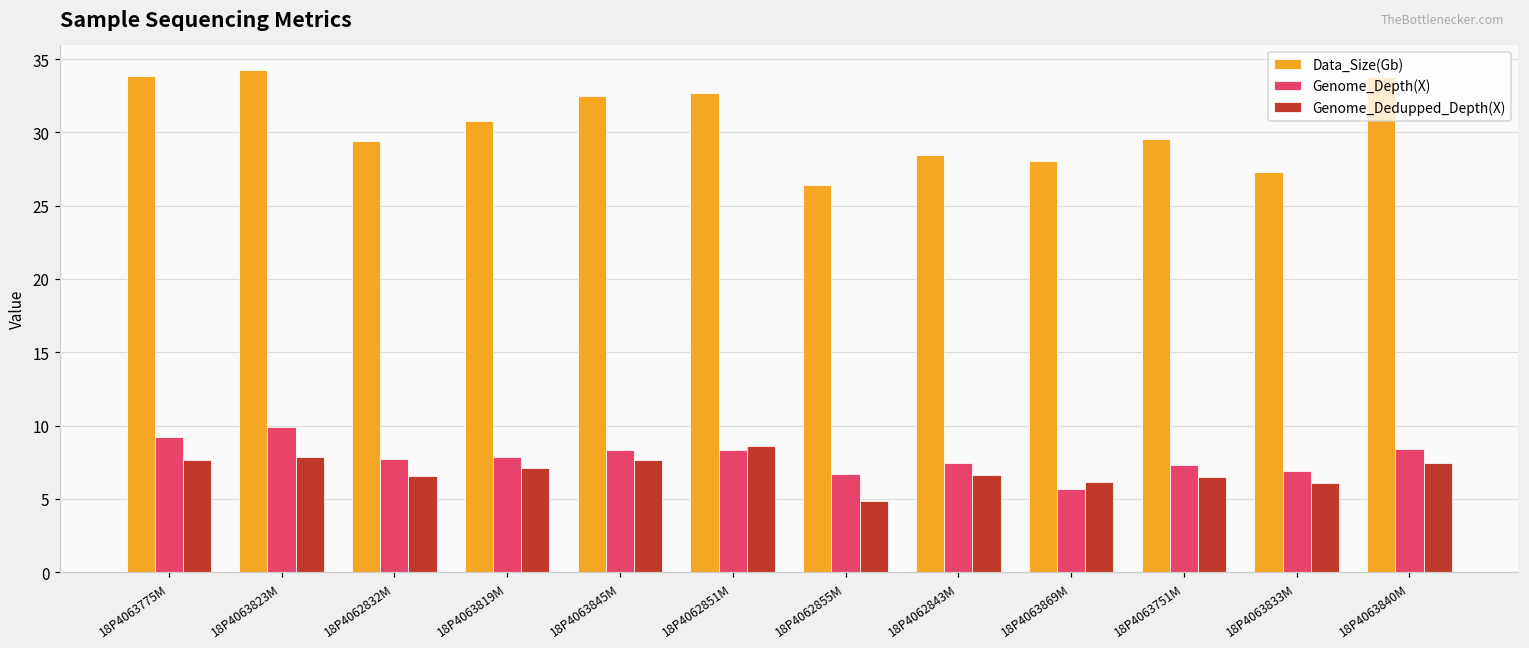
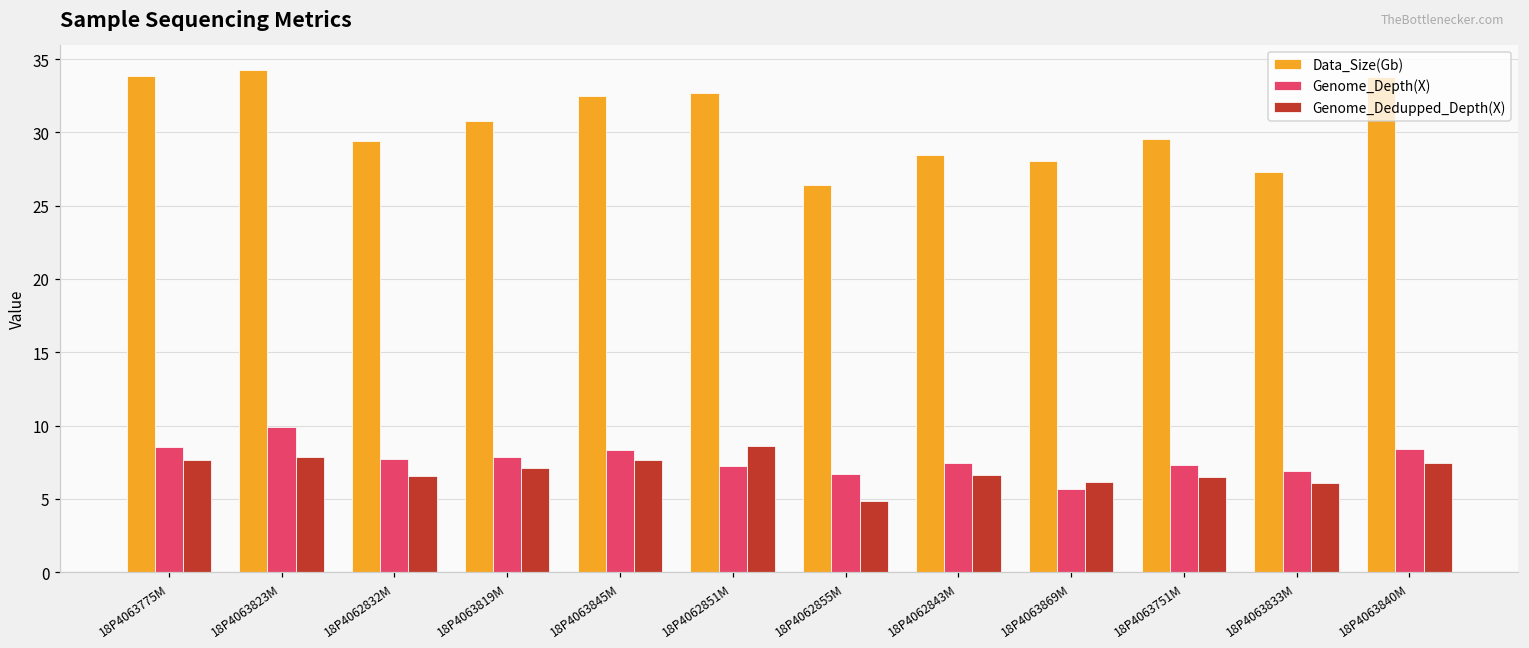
  {
    "Data_Size(Gb)": {
      "18P4063775M": 33.8,
      "18P4063823M": 34.3,
      "18P4062832M": 29.4,
      "18P4063819M": 30.8,
      "18P4063845M": 32.5,
      "18P4062851M": 32.7,
      "18P4062855M": 26.4,
      "18P4062843M": 28.5,
      "18P4063869M": 28.1,
      "18P4063751M": 29.6,
      "18P4063833M": 27.3
    },
    "Genome_Depth(X)": {
-     "18P4063775M": 9.2,
+     "18P4063775M": 8.5,
      "18P4063823M": 9.9,
      "18P4062832M": 7.7,
      "18P4063819M": 7.8,
      "18P4063845M": 8.4,
-     "18P4062851M": 8.3,
+     "18P4062851M": 7.3,
      "18P4062855M": 6.7,
      "18P4062843M": 7.4,
      "18P4063869M": 5.7,
      "18P4063751M": 7.3,
      "18P4063833M": 6.9,
      "18P4063840M": 8.4
    },
    "Genome_Dedupped_Depth(X)": {
      "18P4063775M": 7.7,
      "18P4063823M": 7.9,
      "18P4062832M": 6.6,
      "18P4063819M": 7.1,
      "18P4063845M": 7.6,
      "18P4062851M": 8.6,
      "18P4062855M": 4.8,
      "18P4062843M": 6.6,
      "18P4063869M": 6.2,
      "18P4063751M": 6.5,
      "18P4063833M": 6.1,
      "18P4063840M": 7.4
    }
  }
